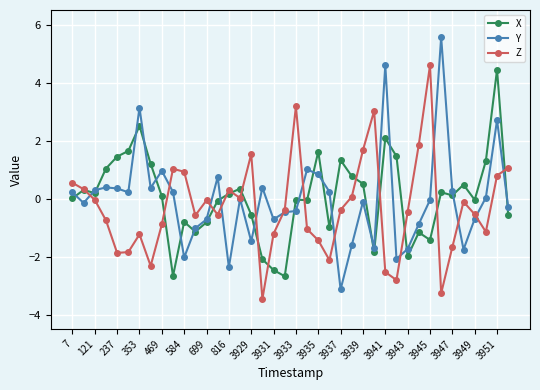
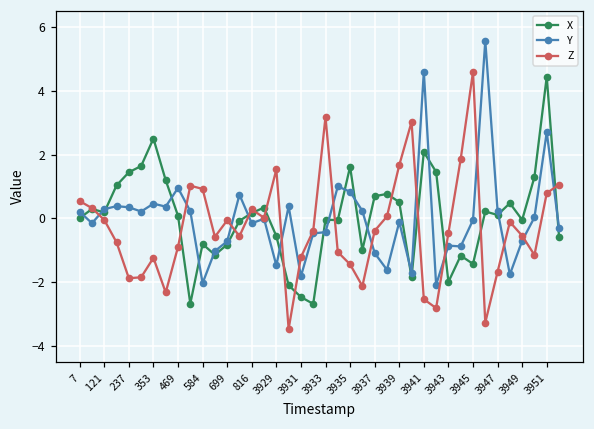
  {
    "X": {
      "121": 0.2,
      "237": 1.4,
      "353": 2.5,
      "469": 0.1,
      "584": -0.8,
      "699": -0.8,
      "816": 0.2,
      "3929": -0.6,
      "3931": -2.5,
      "3933": 0.0,
      "3935": 1.6,
-     "3937": 1.3,
+     "3937": 0.7,
      "3939": 0.5,
      "3941": 2.1,
      "3943": -2.0,
      "3945": -1.4,
      "3947": 0.1,
      "3949": 0.0,
      "3951": 4.4
    },
    "Y": {
      "121": 0.3,
      "237": 0.4,
-     "353": 3.1,
+     "353": 0.5,
      "469": 1.0,
      "584": -2.0,
      "699": -0.7,
-     "816": -2.4,
+     "816": -0.2,
      "3929": -1.5,
-     "3931": -0.7,
+     "3931": -1.8,
      "3933": -0.4,
      "3935": 0.8,
-     "3937": -3.1,
+     "3937": -1.1,
      "3939": -0.1,
      "3941": 4.6,
-     "3943": -1.7,
+     "3943": -0.9,
      "3945": 0.0,
      "3947": 0.2,
      "3949": -0.7,
      "3951": 2.7
    },
    "Z": {
      "121": 0.0,
      "237": -1.9,
      "353": -1.2,
      "469": -0.9,
      "584": 0.9,
      "699": -0.1,
      "816": 0.3,
      "3929": 1.5,
      "3931": -1.2,
      "3933": 3.2,
      "3935": -1.4,
      "3937": -0.4,
      "3939": 1.7,
      "3941": -2.5,
      "3943": -0.5,
      "3945": 4.6,
      "3947": -1.7,
      "3949": -0.5,
      "3951": 0.8
    }
  }
